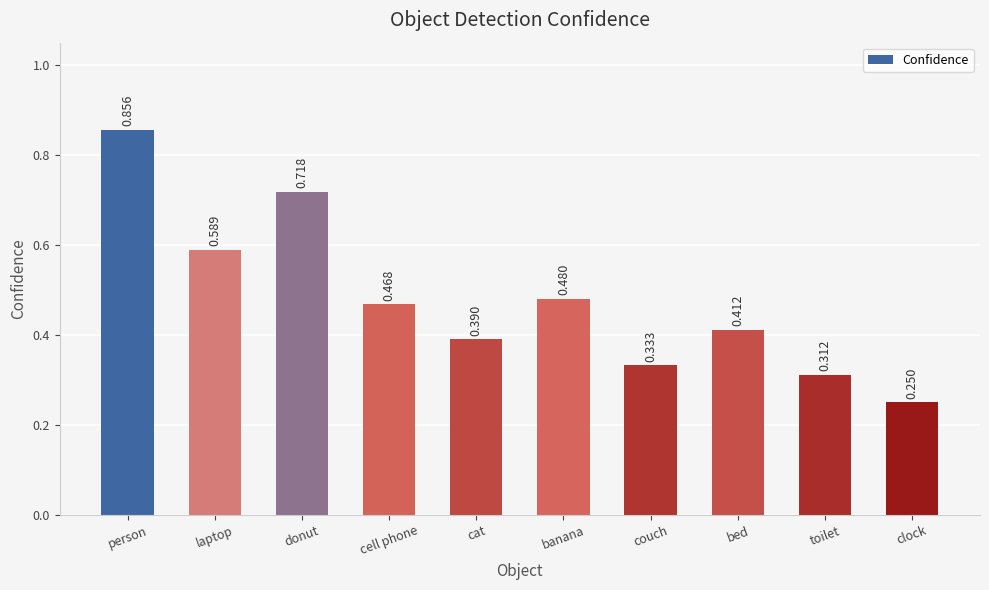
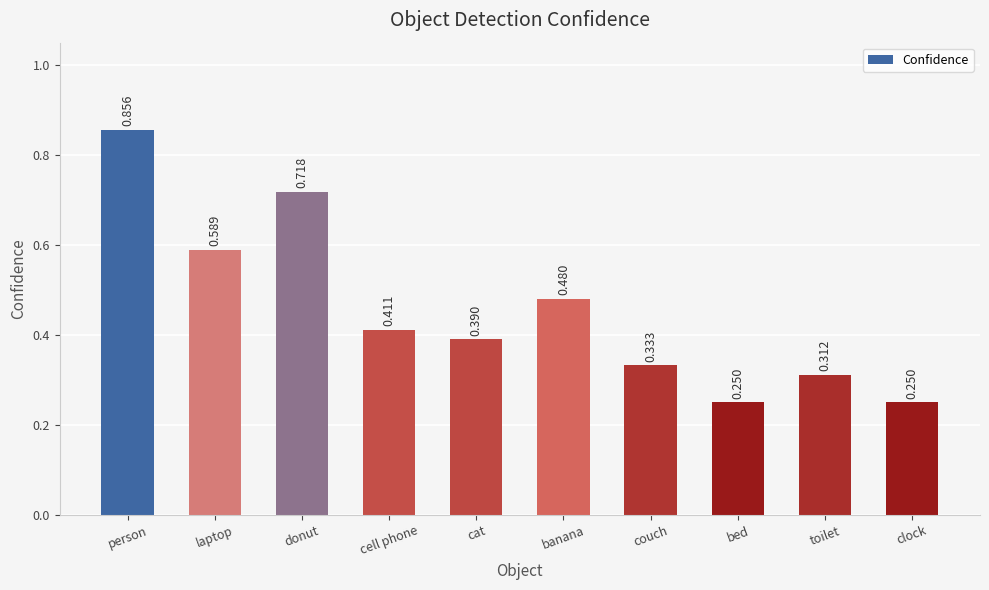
  {
    "person": 0.856,
    "laptop": 0.589,
    "donut": 0.718,
-   "cell phone": 0.468,
+   "cell phone": 0.411,
    "cat": 0.390,
    "banana": 0.480,
    "couch": 0.333,
-   "bed": 0.412,
+   "bed": 0.250,
    "toilet": 0.312,
    "clock": 0.250
  }
